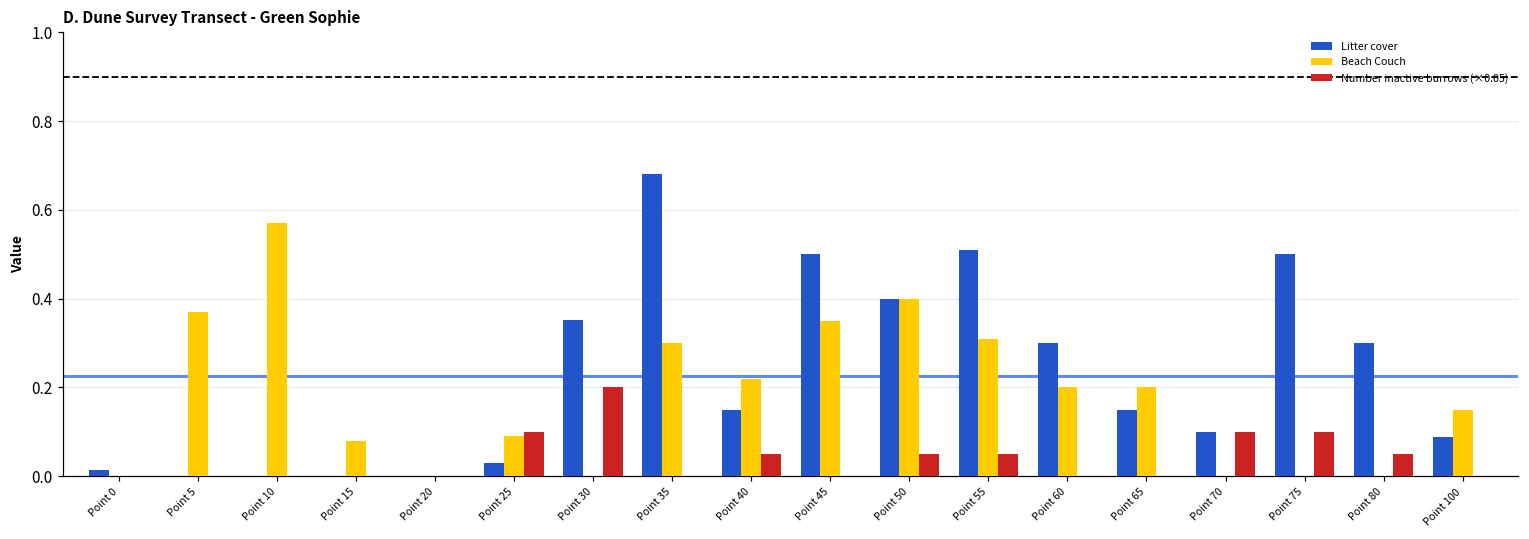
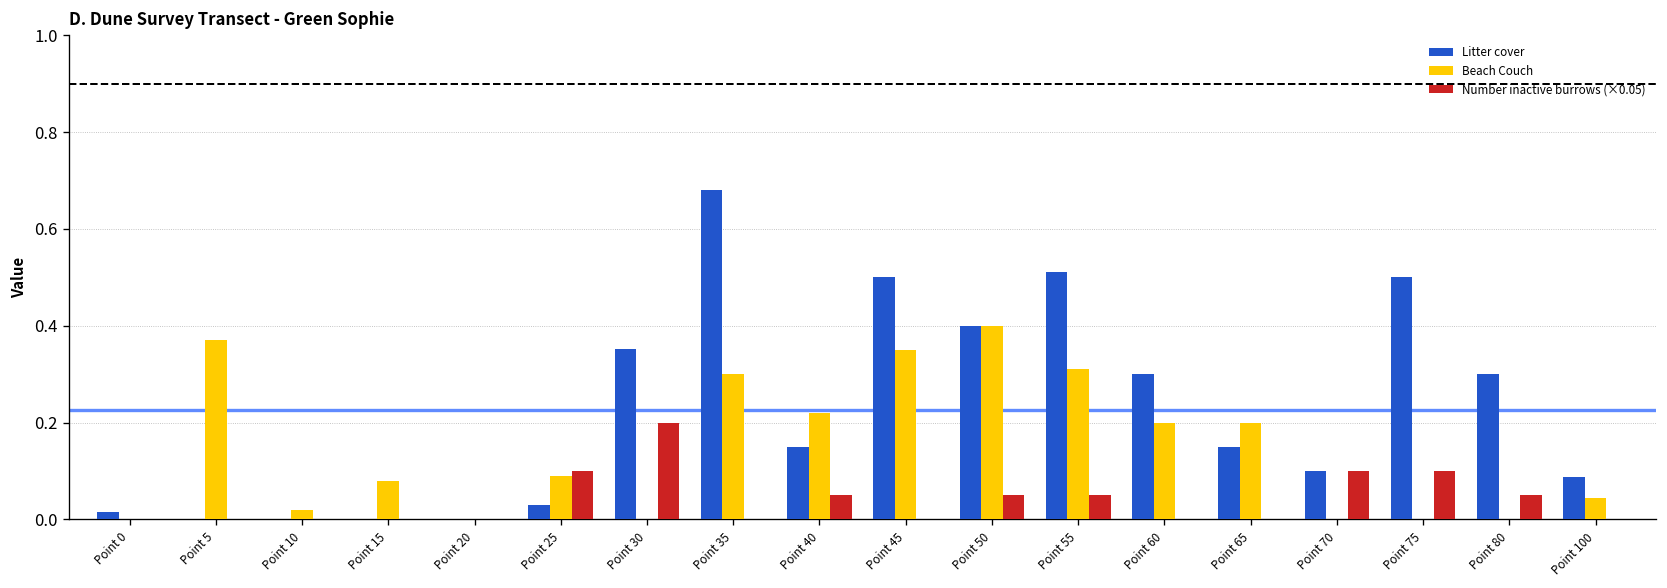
  {
    "Litter cover": {
      "Point 0": 0.02,
      "Point 5": 0.00,
      "Point 10": 0.00,
      "Point 15": 0.00,
      "Point 20": 0.00,
      "Point 25": 0.03,
      "Point 30": 0.35,
      "Point 35": 0.68,
      "Point 40": 0.15,
      "Point 45": 0.50,
      "Point 50": 0.40,
      "Point 55": 0.51,
      "Point 60": 0.30,
      "Point 65": 0.15,
      "Point 70": 0.10,
      "Point 75": 0.50,
      "Point 80": 0.30,
      "Point 100": 0.09
    },
    "Beach Couch": {
      "Point 0": 0.00,
      "Point 5": 0.37,
-     "Point 10": 0.57,
+     "Point 10": 0.02,
      "Point 15": 0.08,
      "Point 20": 0.00,
      "Point 25": 0.09,
      "Point 30": 0.00,
      "Point 35": 0.30,
      "Point 40": 0.22,
      "Point 45": 0.35,
      "Point 50": 0.40,
      "Point 55": 0.31,
      "Point 60": 0.20,
      "Point 65": 0.20,
      "Point 70": 0.00,
      "Point 75": 0.00,
      "Point 80": 0.00,
-     "Point 100": 0.15
+     "Point 100": 0.05
    },
    "Number inactive burrows (×0.05)": {
      "Point 0": 0.00,
      "Point 5": 0.00,
      "Point 10": 0.00,
      "Point 15": 0.00,
      "Point 20": 0.00,
      "Point 25": 0.10,
      "Point 30": 0.20,
      "Point 35": 0.00,
      "Point 40": 0.05,
      "Point 45": 0.00,
      "Point 50": 0.05,
      "Point 55": 0.05,
      "Point 60": 0.00,
      "Point 65": 0.00,
      "Point 70": 0.10,
      "Point 75": 0.10,
      "Point 80": 0.05,
      "Point 100": 0.00
    }
  }
